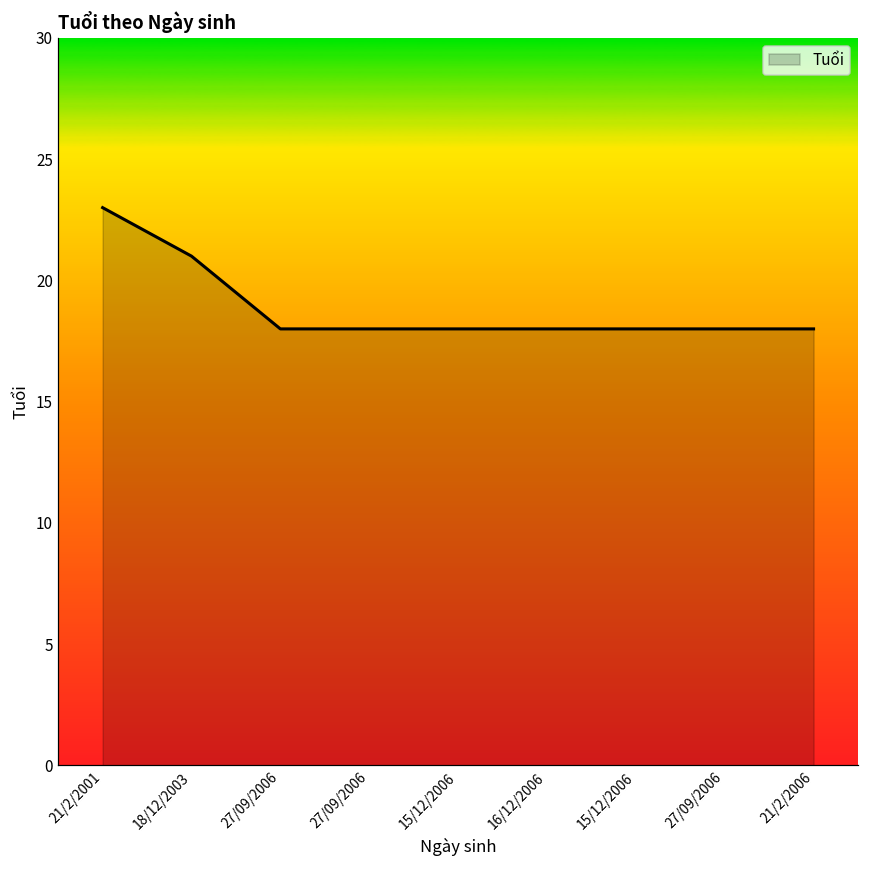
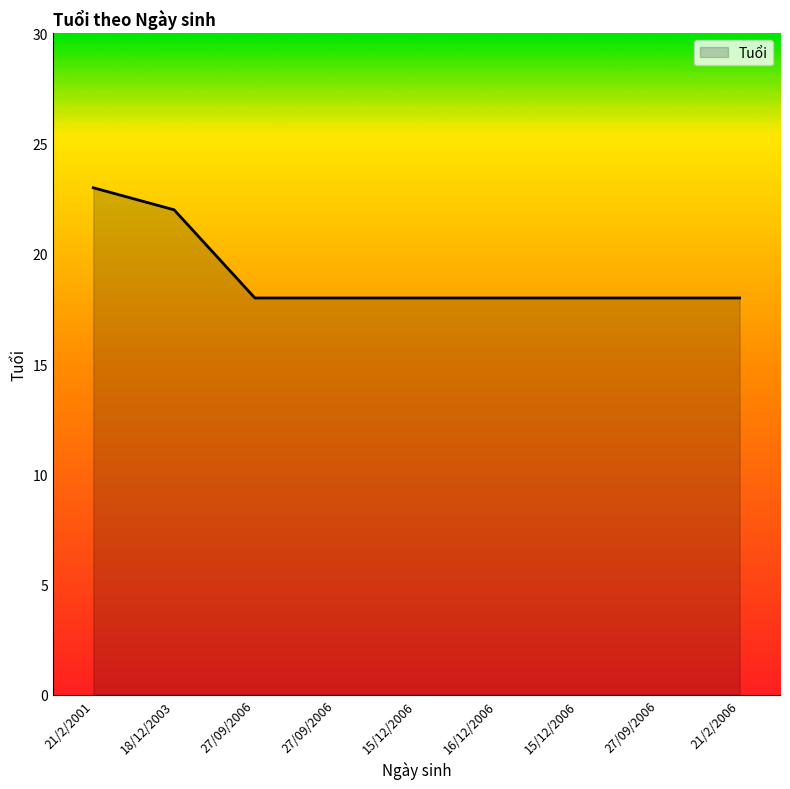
  {
    "21/2/2001": 23,
-   "18/12/2003": 21,
+   "18/12/2003": 22,
    "16/12/2006": 18,
    "21/2/2006": 18
  }
